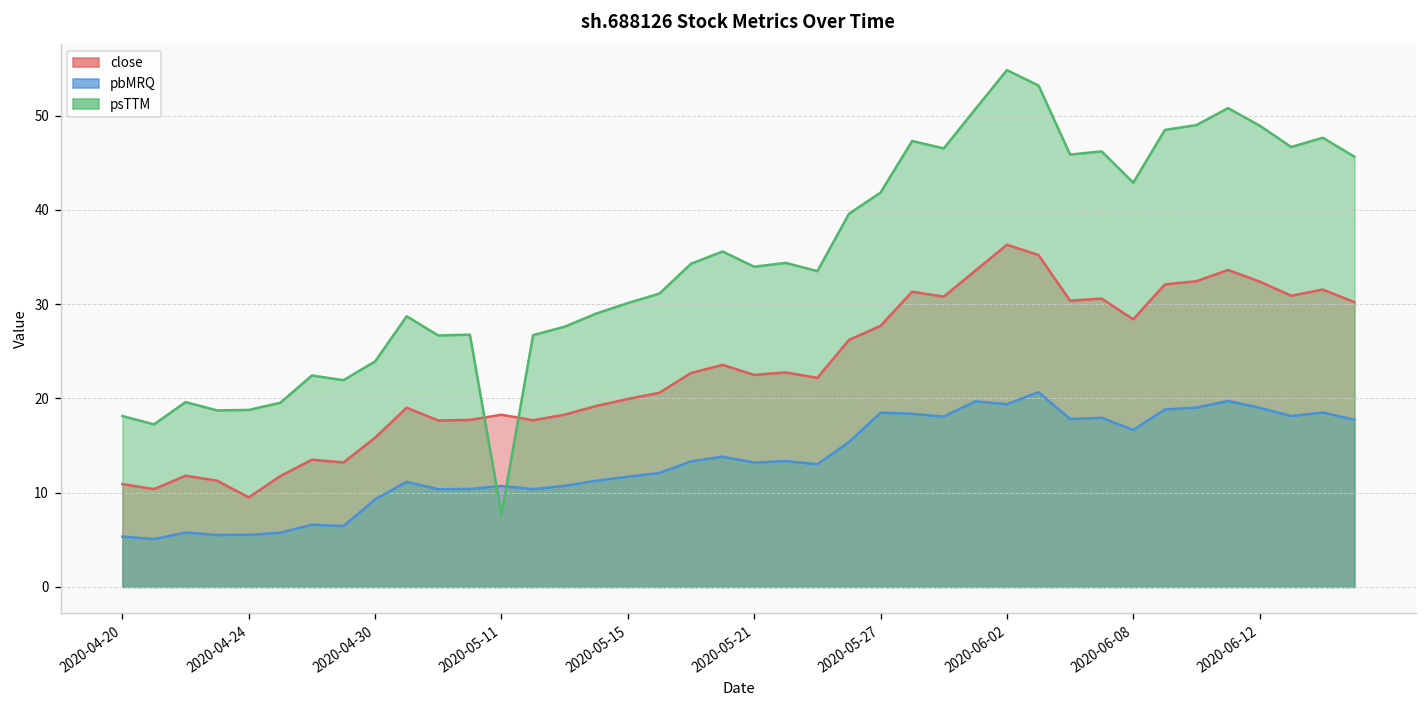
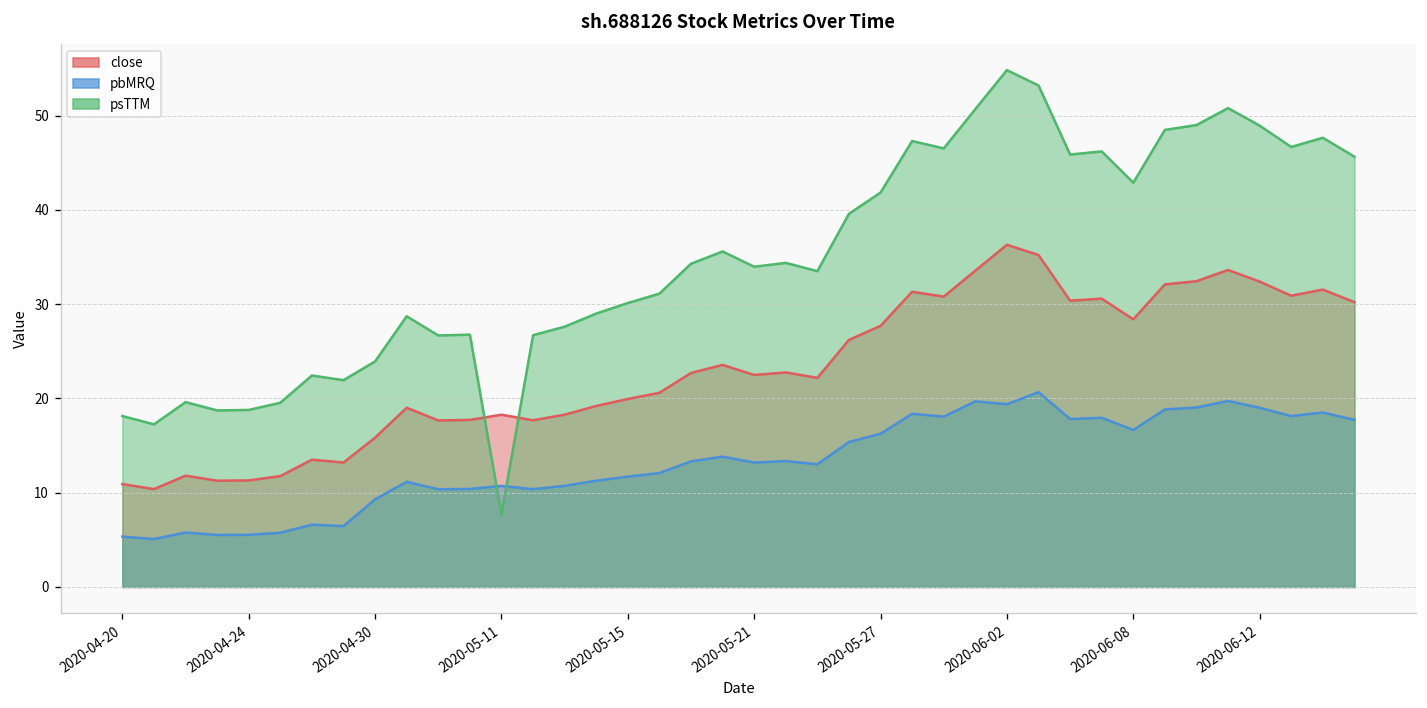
  {
    "close": {
      "2020-04-20": 11,
-     "2020-04-24": 10,
+     "2020-04-24": 11,
      "2020-04-30": 16,
      "2020-05-11": 18,
      "2020-05-15": 20,
      "2020-05-21": 22,
      "2020-05-27": 28,
      "2020-06-02": 36,
      "2020-06-08": 28,
      "2020-06-12": 32
    },
    "pbMRQ": {
      "2020-04-20": 5,
      "2020-04-24": 6,
      "2020-04-30": 9,
      "2020-05-11": 11,
      "2020-05-15": 12,
      "2020-05-21": 13,
-     "2020-05-27": 18,
+     "2020-05-27": 16,
      "2020-06-02": 19,
      "2020-06-08": 17,
      "2020-06-12": 19
    },
    "psTTM": {
      "2020-04-20": 18,
      "2020-04-24": 19,
      "2020-04-30": 24,
      "2020-05-11": 8,
      "2020-05-15": 30,
      "2020-05-21": 34,
      "2020-05-27": 42,
      "2020-06-02": 55,
      "2020-06-08": 43,
      "2020-06-12": 49
    }
  }
